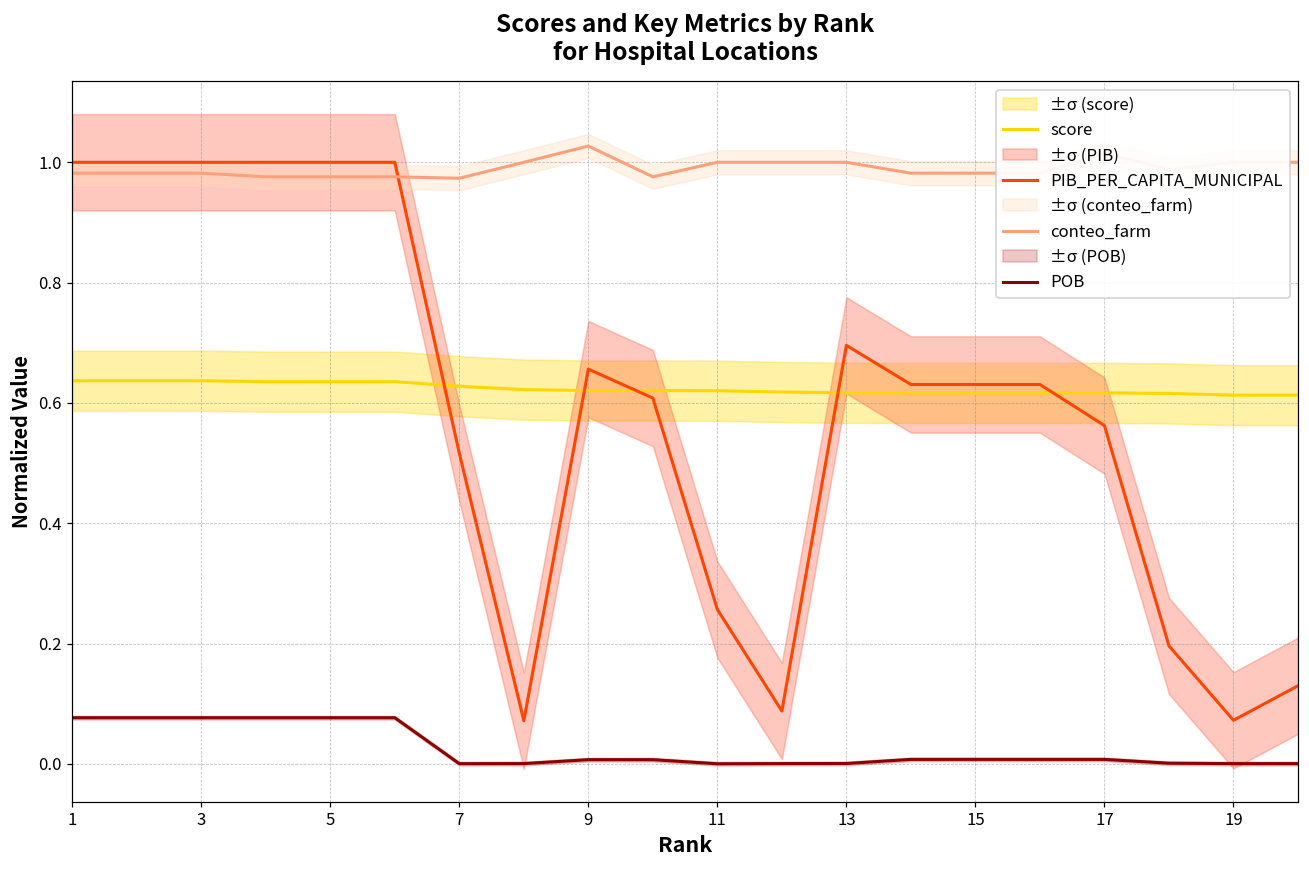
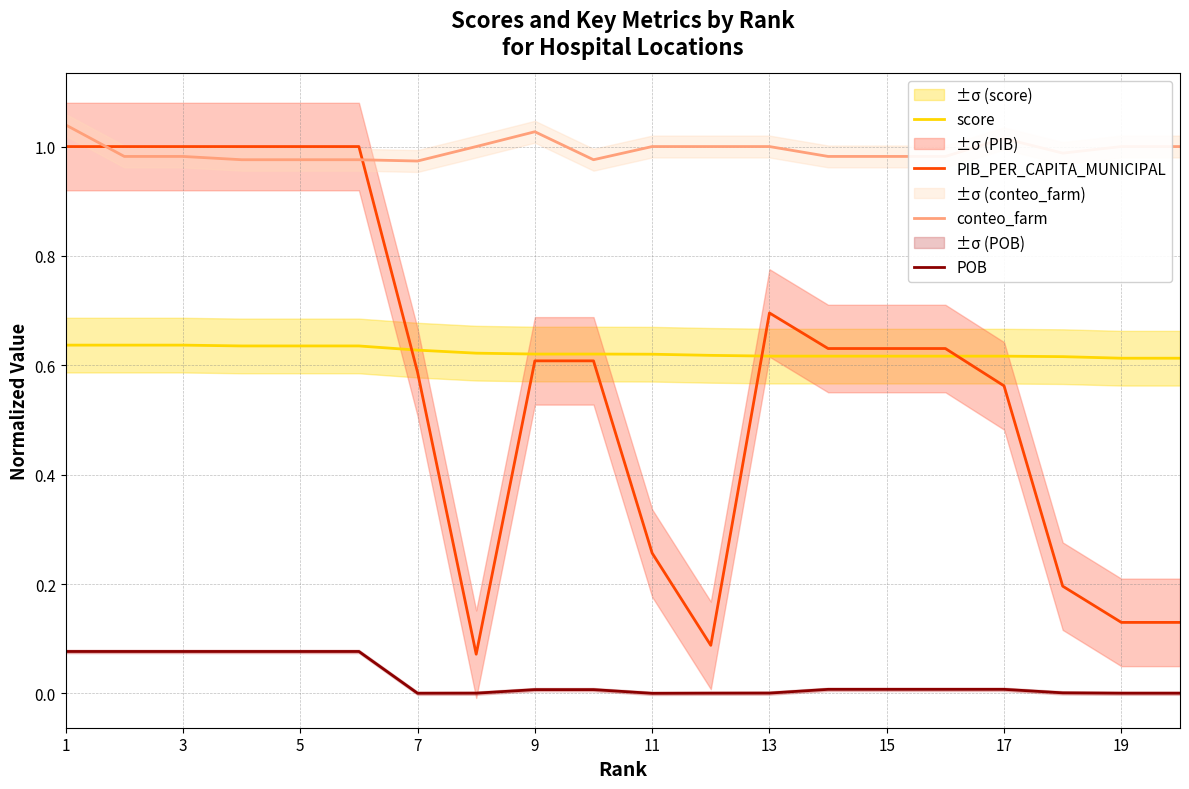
  {
    "PIB_PER_CAPITA_MUNICIPAL": {
-     "7": 0.52,
-     "9": 0.66,
+     "7": 0.59,
+     "9": 0.61,
      "11": 0.26,
      "13": 0.70,
      "15": 0.63,
      "17": 0.56,
-     "19": 0.07
+     "19": 0.13
    },
    "conteo_farm": {
-     "1": 0.98,
+     "1": 1.04,
      "3": 0.98,
      "5": 0.98,
      "7": 0.97,
      "9": 1.03,
      "11": 1.00,
      "13": 1.00,
      "15": 0.98
    }
  }
